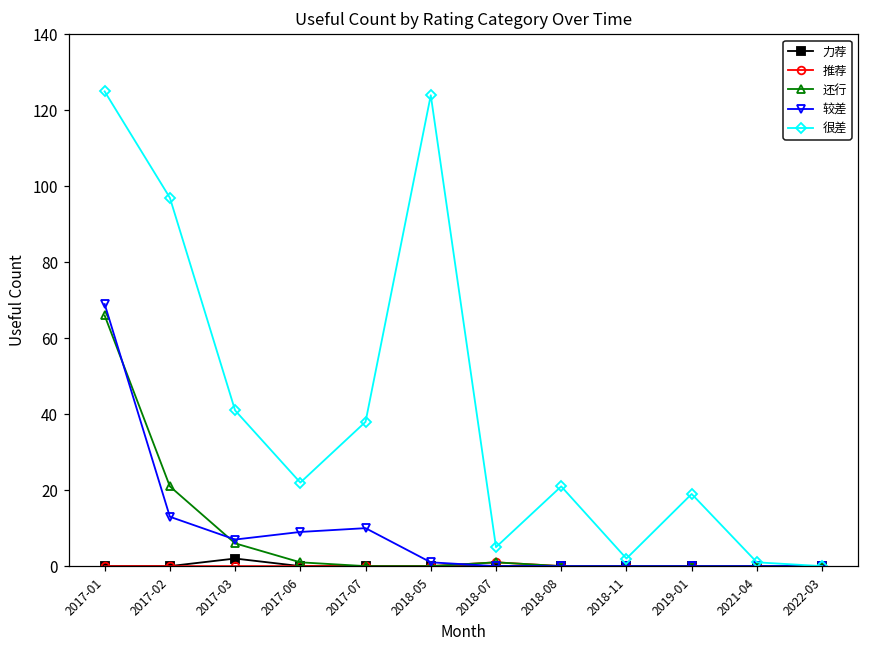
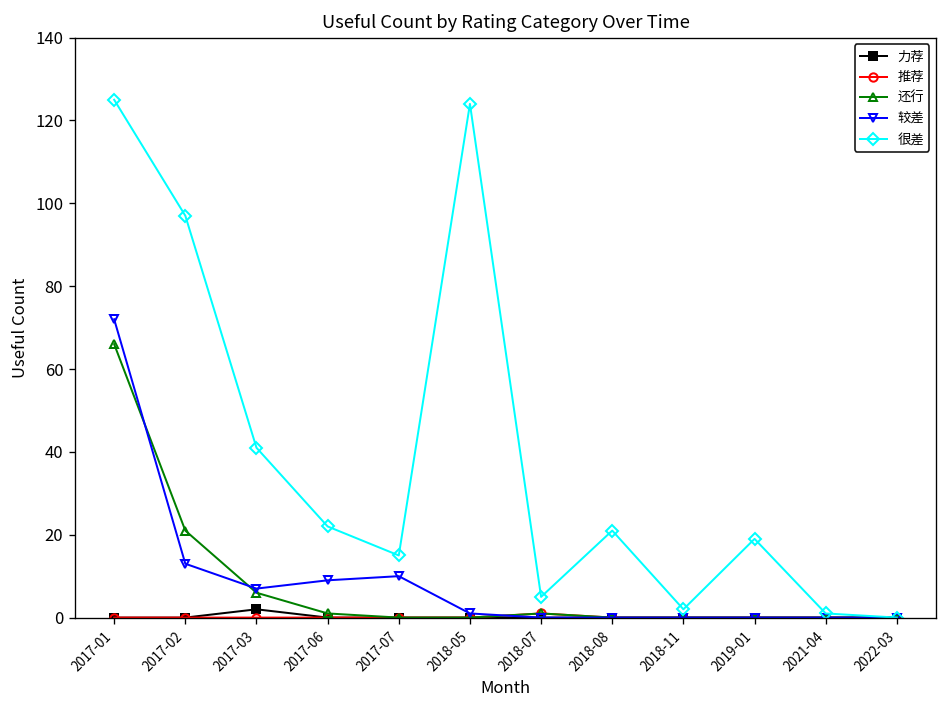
  {
    "力荐": {
      "2017-03": 2
    },
    "推荐": {
      "2017-03": 0
    },
    "还行": {
      "2017-01": 66,
      "2017-02": 21,
      "2017-03": 6,
      "2017-06": 1
    },
    "较差": {
-     "2017-01": 69,
+     "2017-01": 72,
      "2017-02": 13,
      "2017-03": 7,
      "2017-06": 9,
      "2017-07": 10,
      "2018-05": 1
    },
    "很差": {
      "2017-01": 125,
      "2017-02": 97,
      "2017-03": 41,
      "2017-06": 22,
-     "2017-07": 38,
+     "2017-07": 15,
      "2018-05": 124,
      "2018-07": 5,
      "2018-08": 21,
      "2018-11": 2,
      "2019-01": 19,
      "2021-04": 1
    }
  }
